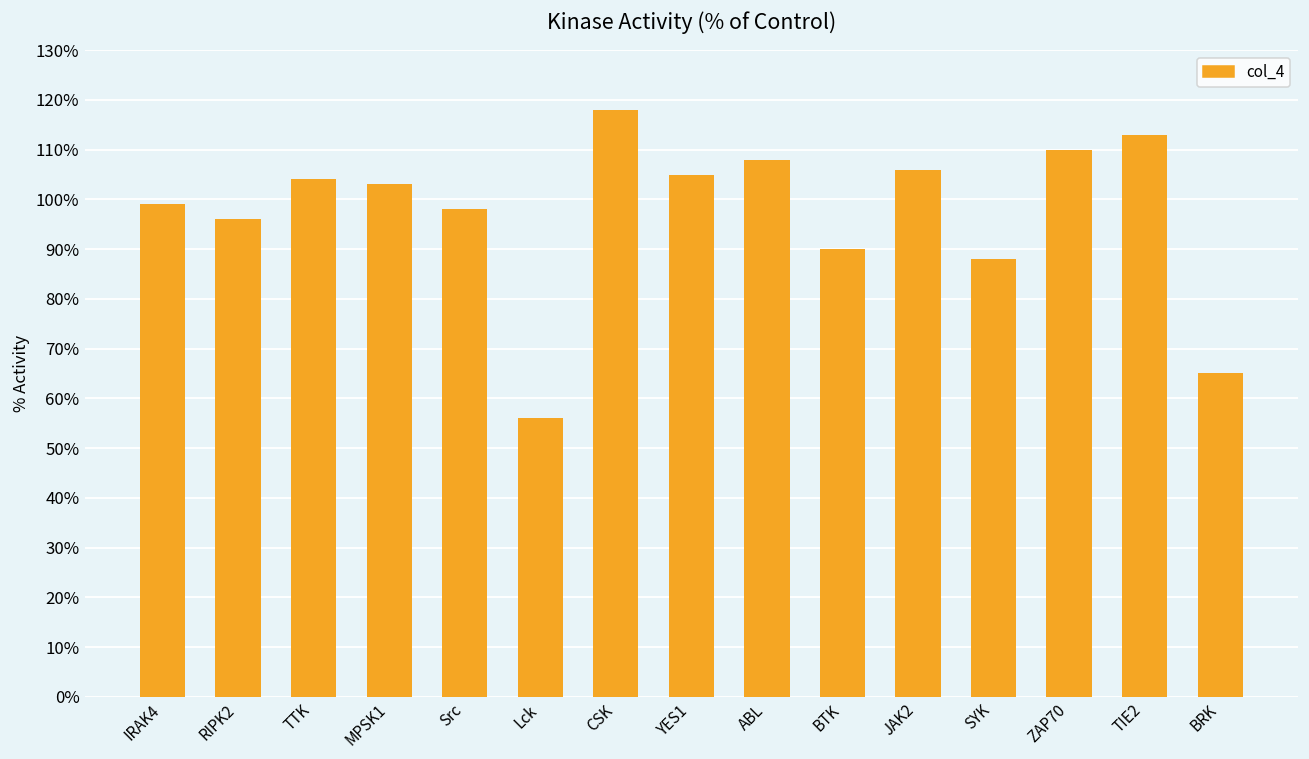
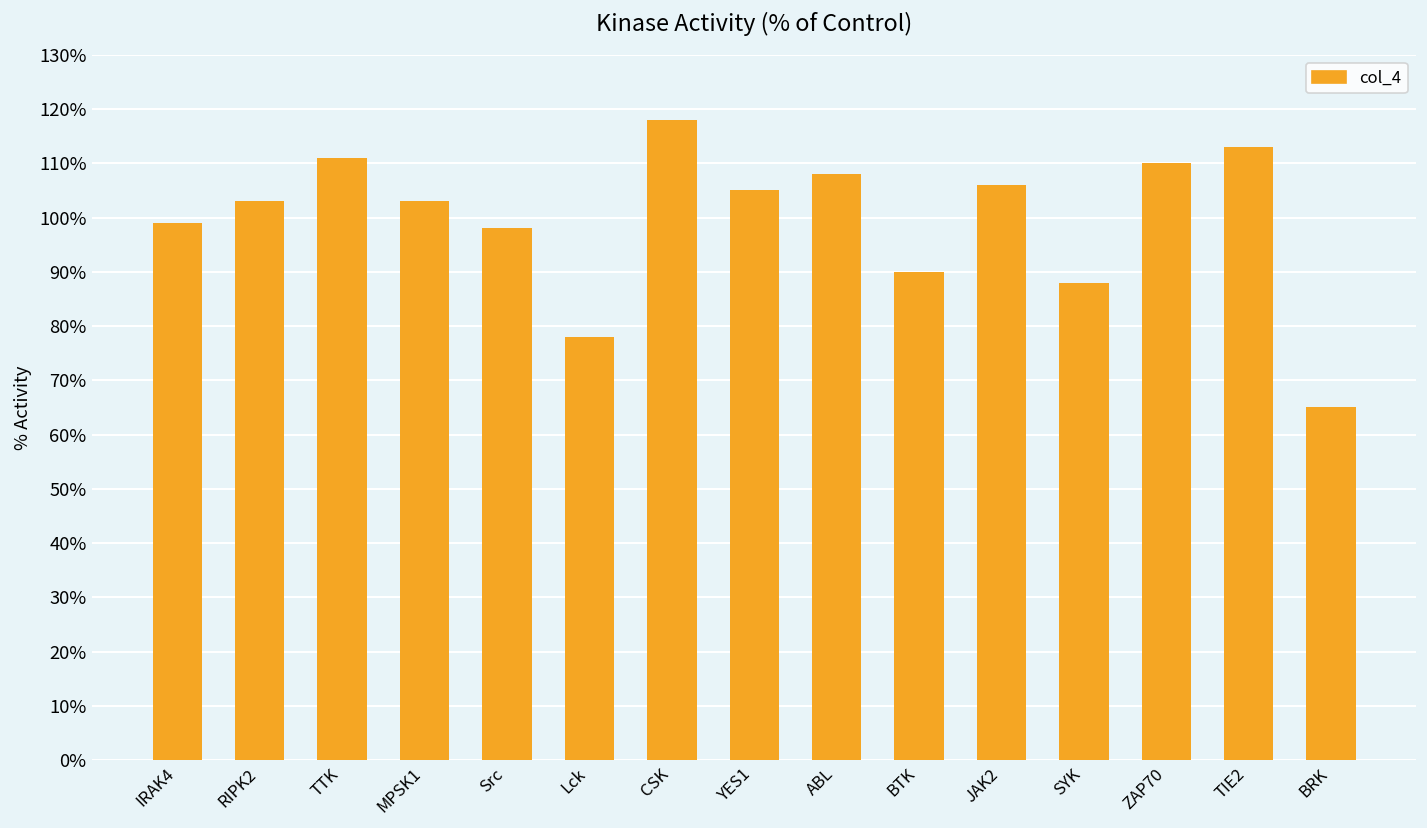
  {
    "IRAK4": "99%",
-   "RIPK2": "96%",
-   "TTK": "104%",
+   "RIPK2": "103%",
+   "TTK": "111%",
    "MPSK1": "103%",
    "Src": "98%",
-   "Lck": "56%",
+   "Lck": "78%",
    "CSK": "118%",
    "YES1": "105%",
    "ABL": "108%",
    "BTK": "90%",
    "JAK2": "106%",
    "SYK": "88%",
    "ZAP70": "110%",
    "TIE2": "113%",
    "BRK": "65%"
  }
